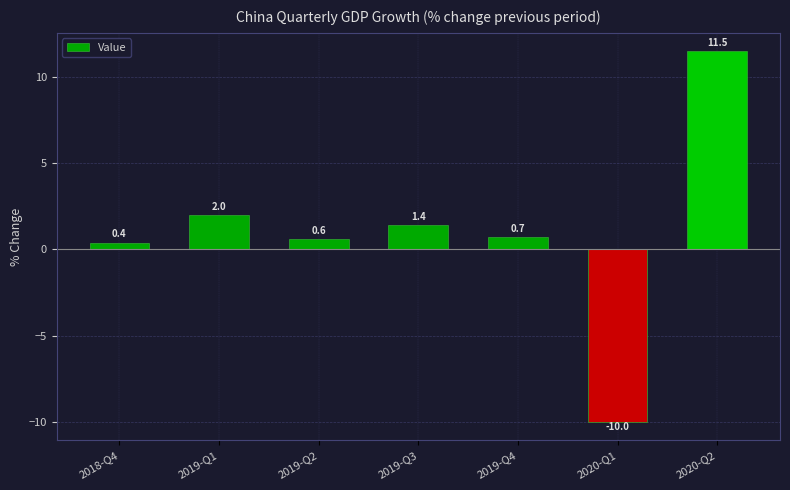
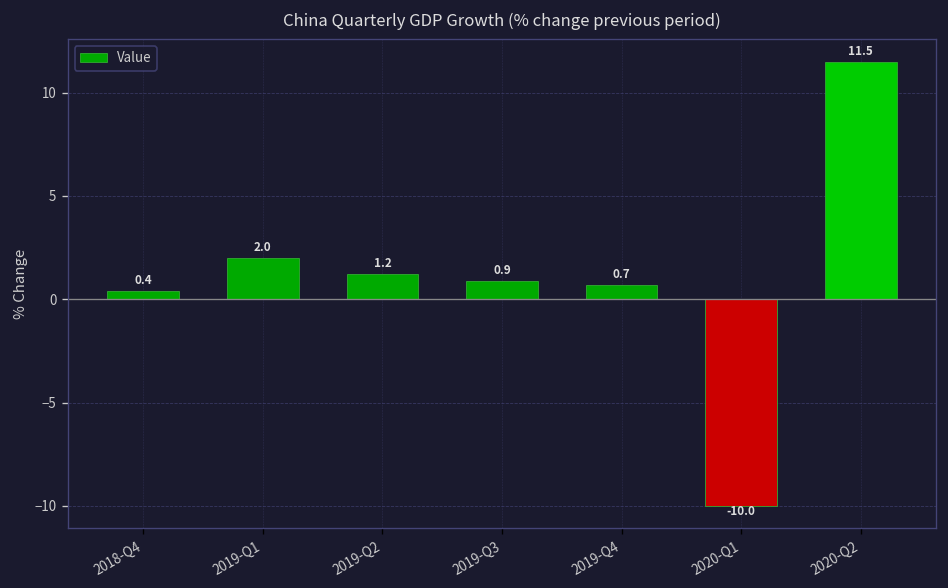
  {
    "2018-Q4": 0.4,
    "2019-Q1": 2.0,
-   "2019-Q2": 0.6,
-   "2019-Q3": 1.4,
+   "2019-Q2": 1.2,
+   "2019-Q3": 0.9,
    "2019-Q4": 0.7,
    "2020-Q1": -10.0,
    "2020-Q2": 11.5
  }
